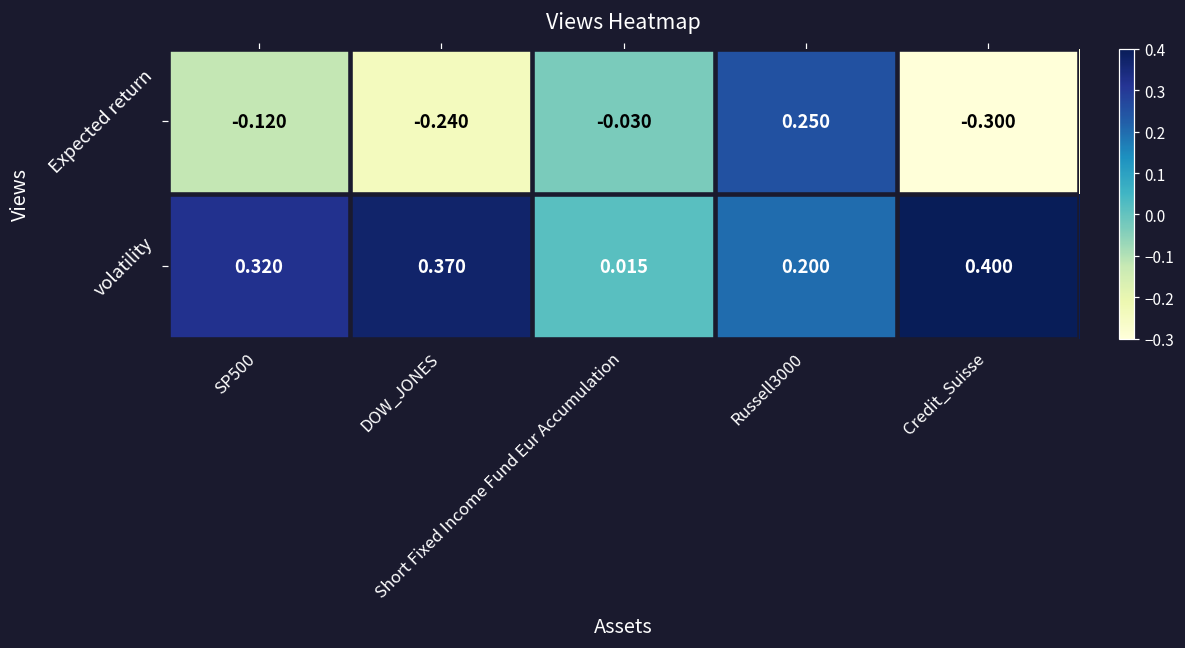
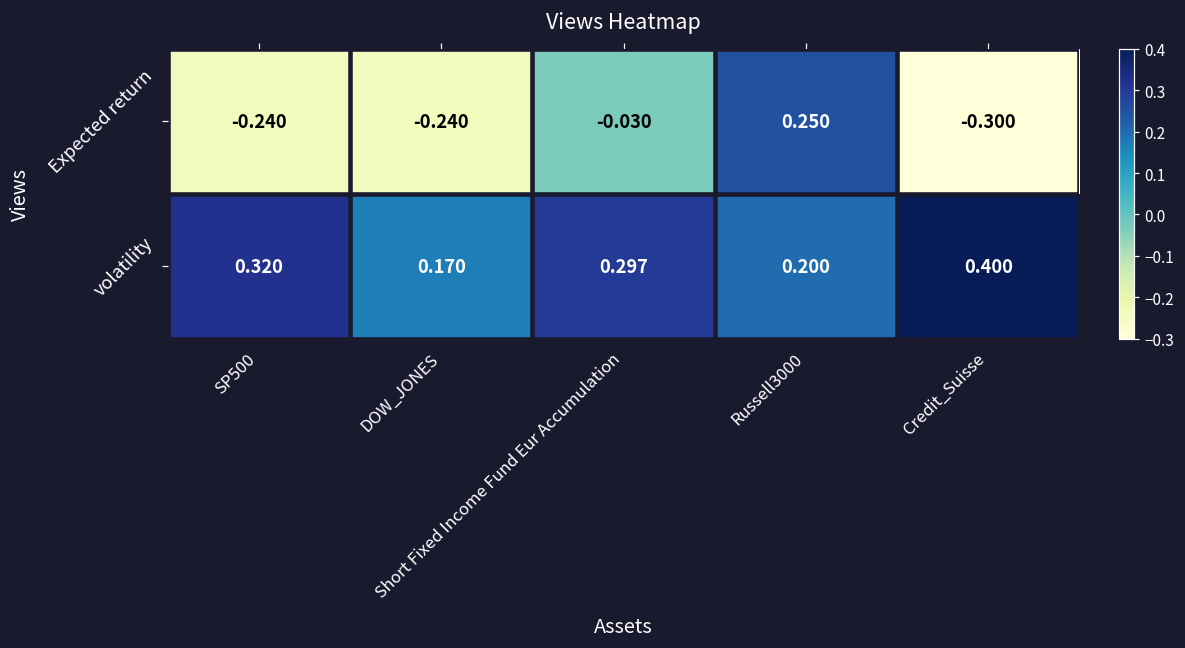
  {
    "Expected return": {
-     "SP500": -0.120,
+     "SP500": -0.240,
      "DOW_JONES": -0.240,
      "Short Fixed Income Fund Eur Accumulation": -0.030,
      "Russell3000": 0.250,
      "Credit_Suisse": -0.300
    },
    "volatility": {
      "SP500": 0.320,
-     "DOW_JONES": 0.370,
-     "Short Fixed Income Fund Eur Accumulation": 0.015,
+     "DOW_JONES": 0.170,
+     "Short Fixed Income Fund Eur Accumulation": 0.297,
      "Russell3000": 0.200,
      "Credit_Suisse": 0.400
    }
  }
